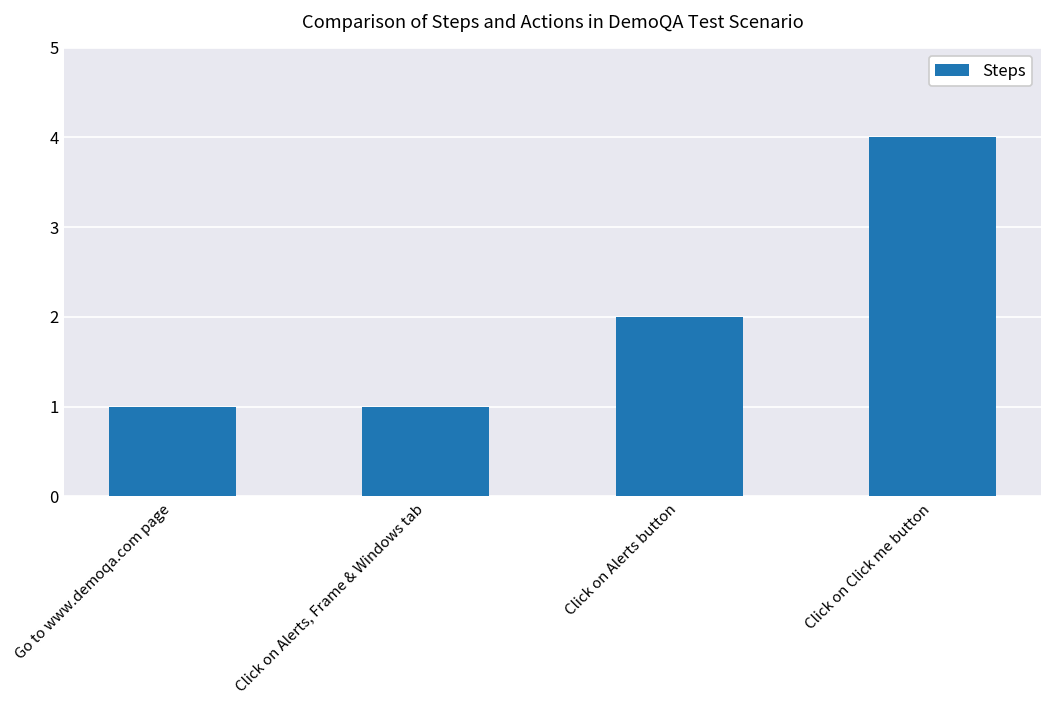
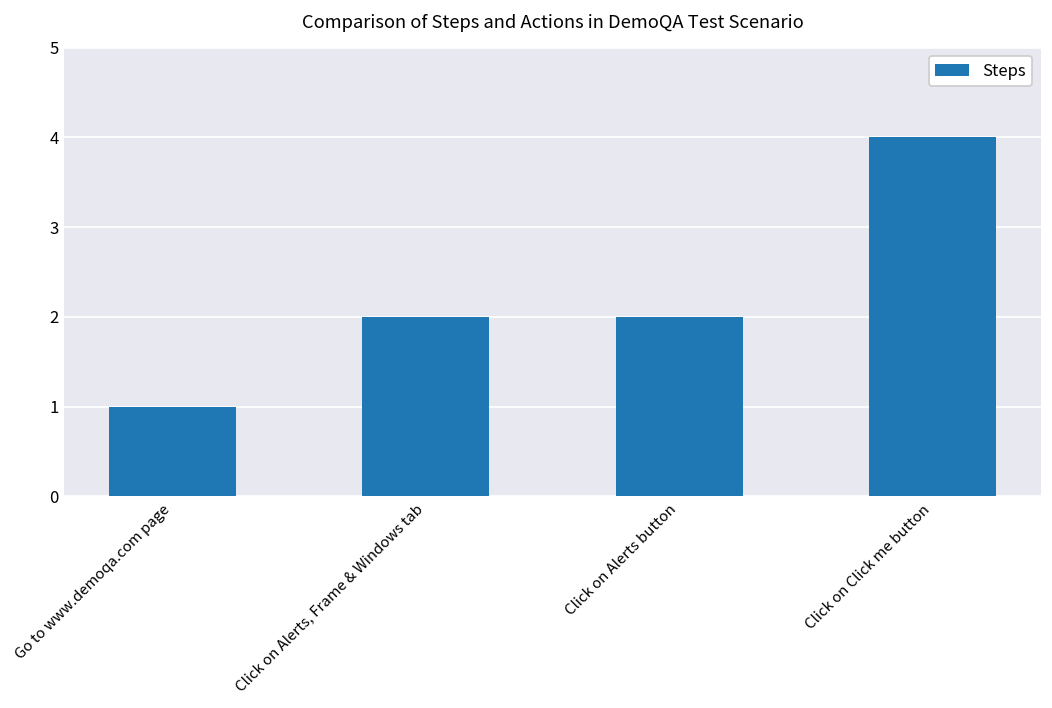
  {
    "Go to www.demoqa.com page": 1,
-   "Click on Alerts, Frame & Windows tab": 1,
+   "Click on Alerts, Frame & Windows tab": 2,
    "Click on Alerts button": 2,
    "Click on Click me button": 4
  }
